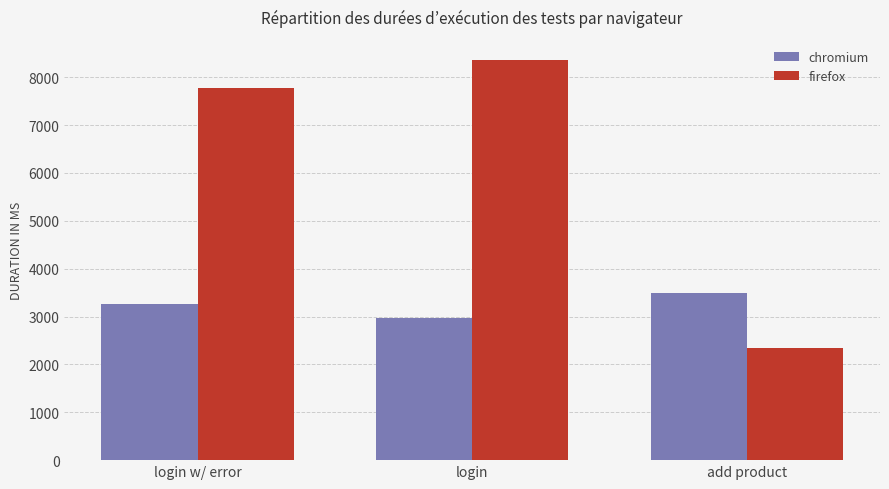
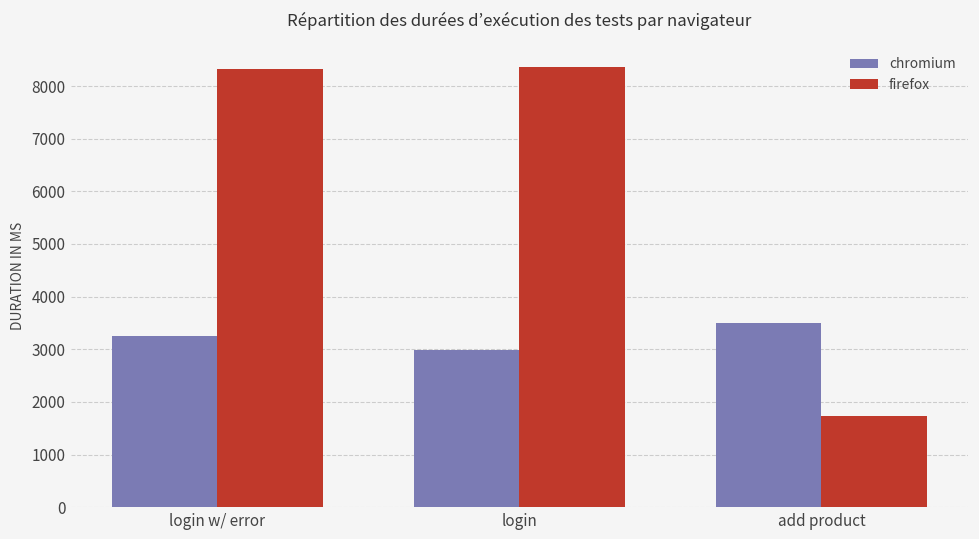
  {
    "chromium": {
      "login w/ error": 3300,
      "login": 3000,
      "add product": 3500
    },
    "firefox": {
-     "login w/ error": 7800,
+     "login w/ error": 8300,
      "login": 8400,
-     "add product": 2300
+     "add product": 1700
    }
  }
